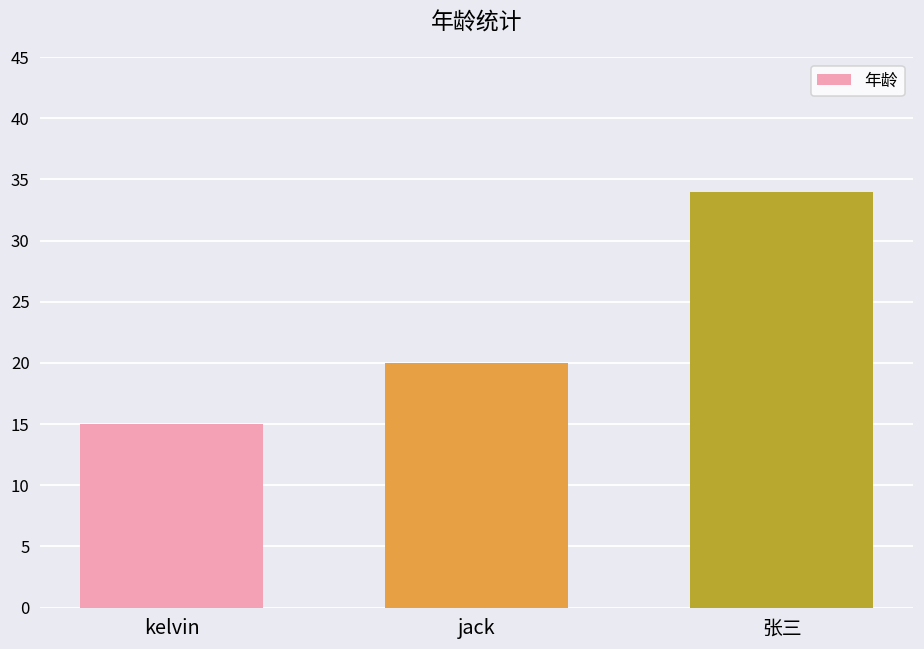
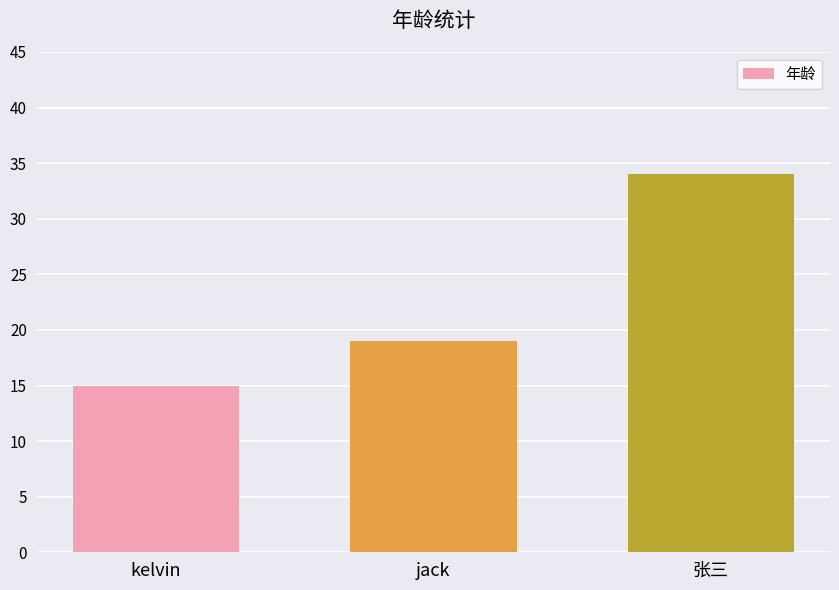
  {
    "kelvin": 15,
-   "jack": 20,
+   "jack": 19,
    "张三": 34
  }
